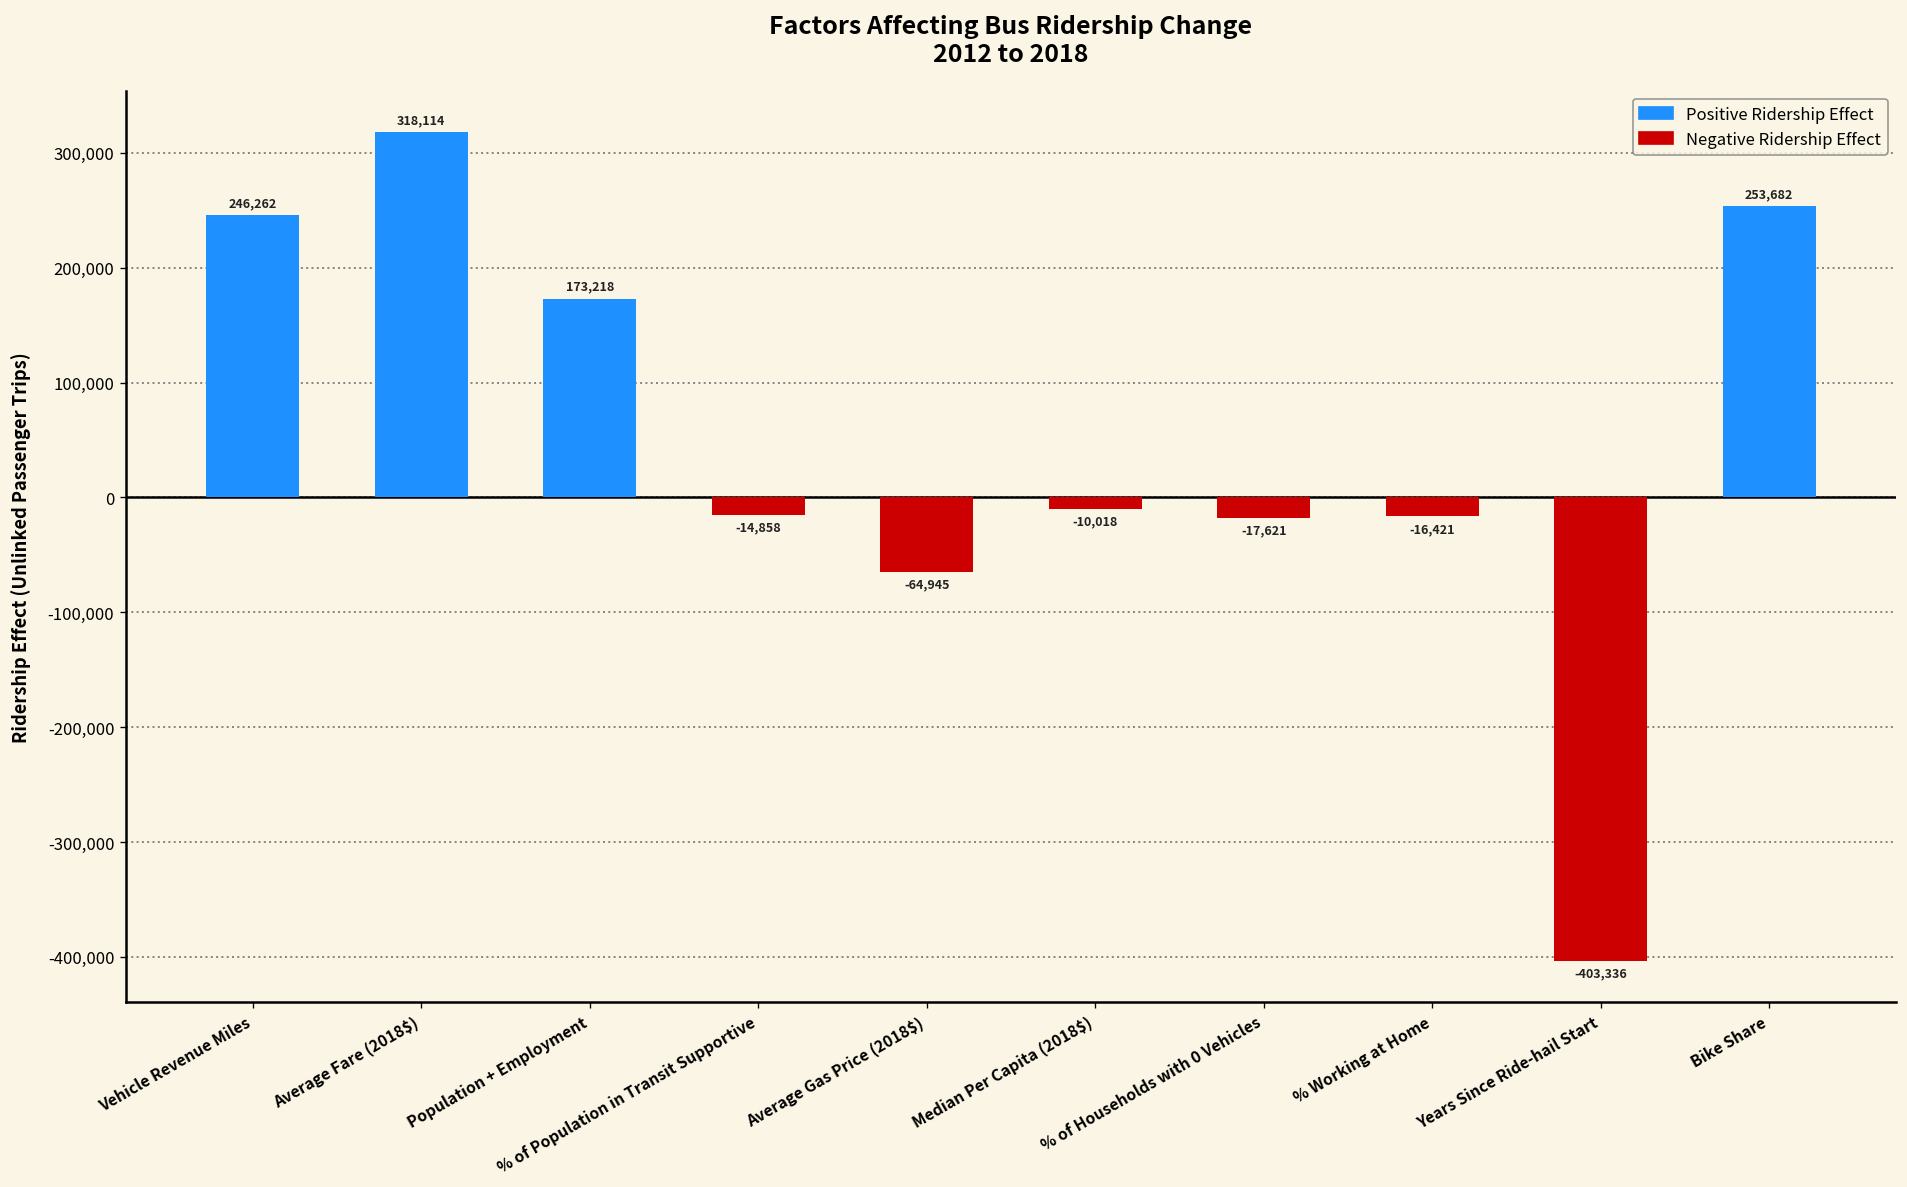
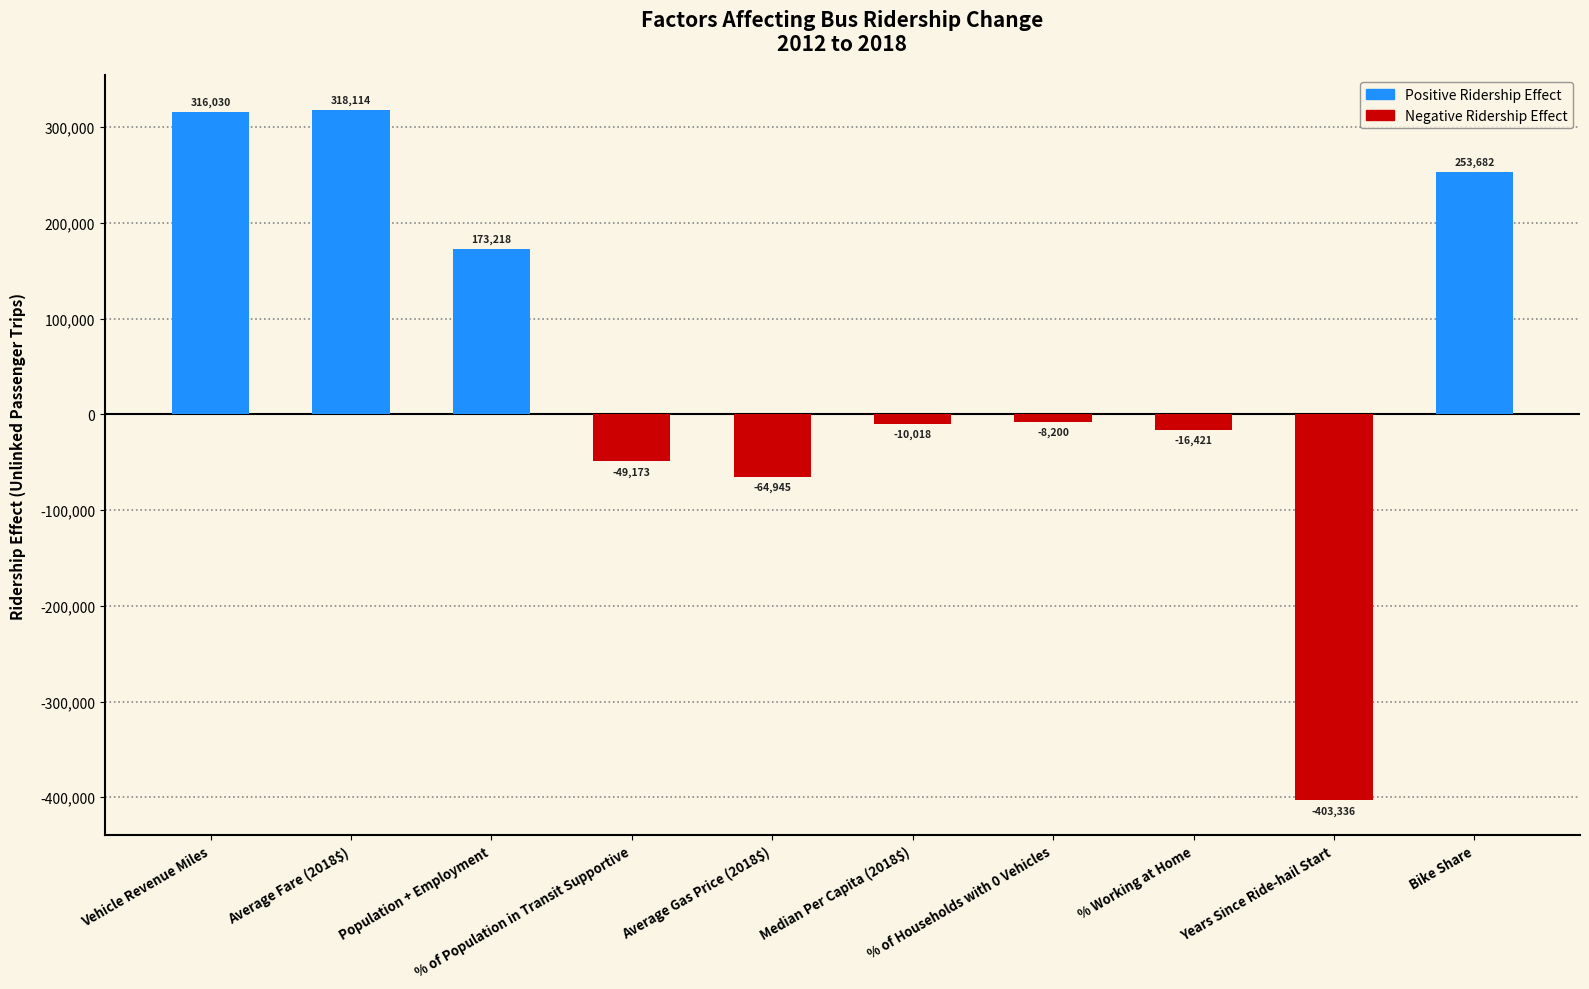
  {
-   "Vehicle Revenue Miles": "246,262",
+   "Vehicle Revenue Miles": "316,030",
    "Average Fare (2018$)": "318,114",
    "Population + Employment": "173,218",
-   "% of Population in Transit Supportive": "-14,858",
+   "% of Population in Transit Supportive": "-49,173",
    "Average Gas Price (2018$)": "-64,945",
    "Median Per Capita (2018$)": "-10,018",
-   "% of Households with 0 Vehicles": "-17,621",
+   "% of Households with 0 Vehicles": "-8,200",
    "% Working at Home": "-16,421",
    "Years Since Ride-hail Start": "-403,336",
    "Bike Share": "253,682"
  }
